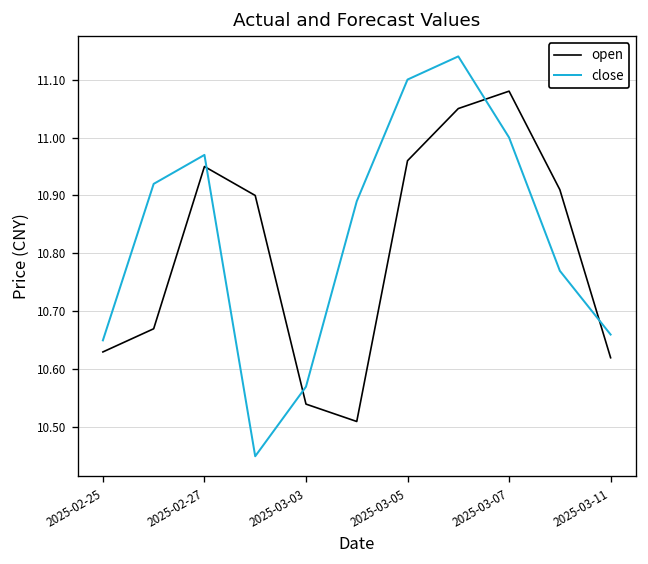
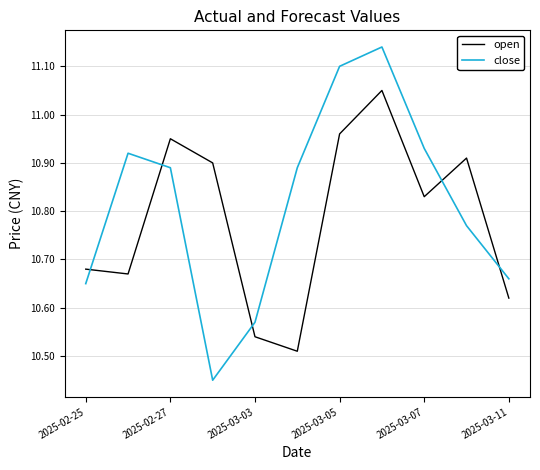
  {
    "open": {
-     "2025-02-25": 10.63,
+     "2025-02-25": 10.68,
      "2025-02-27": 10.95,
      "2025-03-03": 10.54,
      "2025-03-05": 10.96,
-     "2025-03-07": 11.08,
+     "2025-03-07": 10.83,
      "2025-03-11": 10.62
    },
    "close": {
      "2025-02-25": 10.65,
-     "2025-02-27": 10.97,
+     "2025-02-27": 10.89,
      "2025-03-03": 10.57,
      "2025-03-05": 11.10,
-     "2025-03-07": 11.00,
+     "2025-03-07": 10.93,
      "2025-03-11": 10.66
    }
  }
